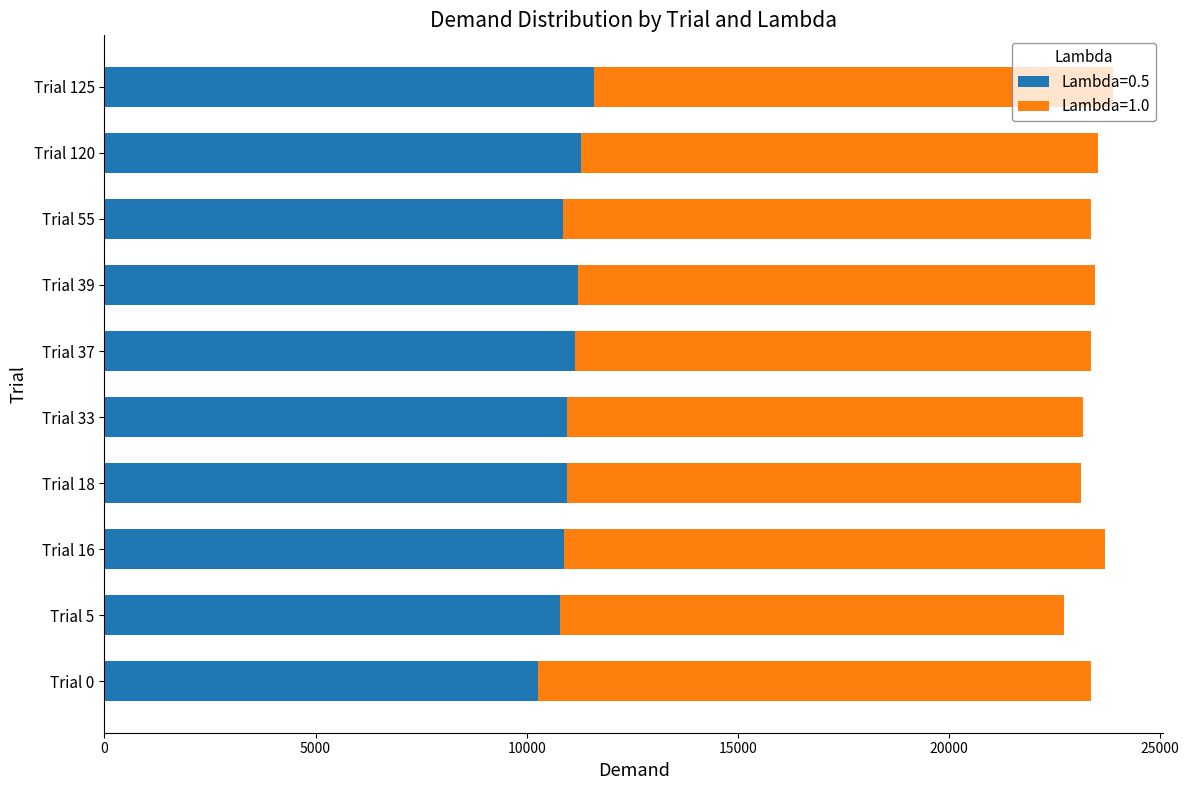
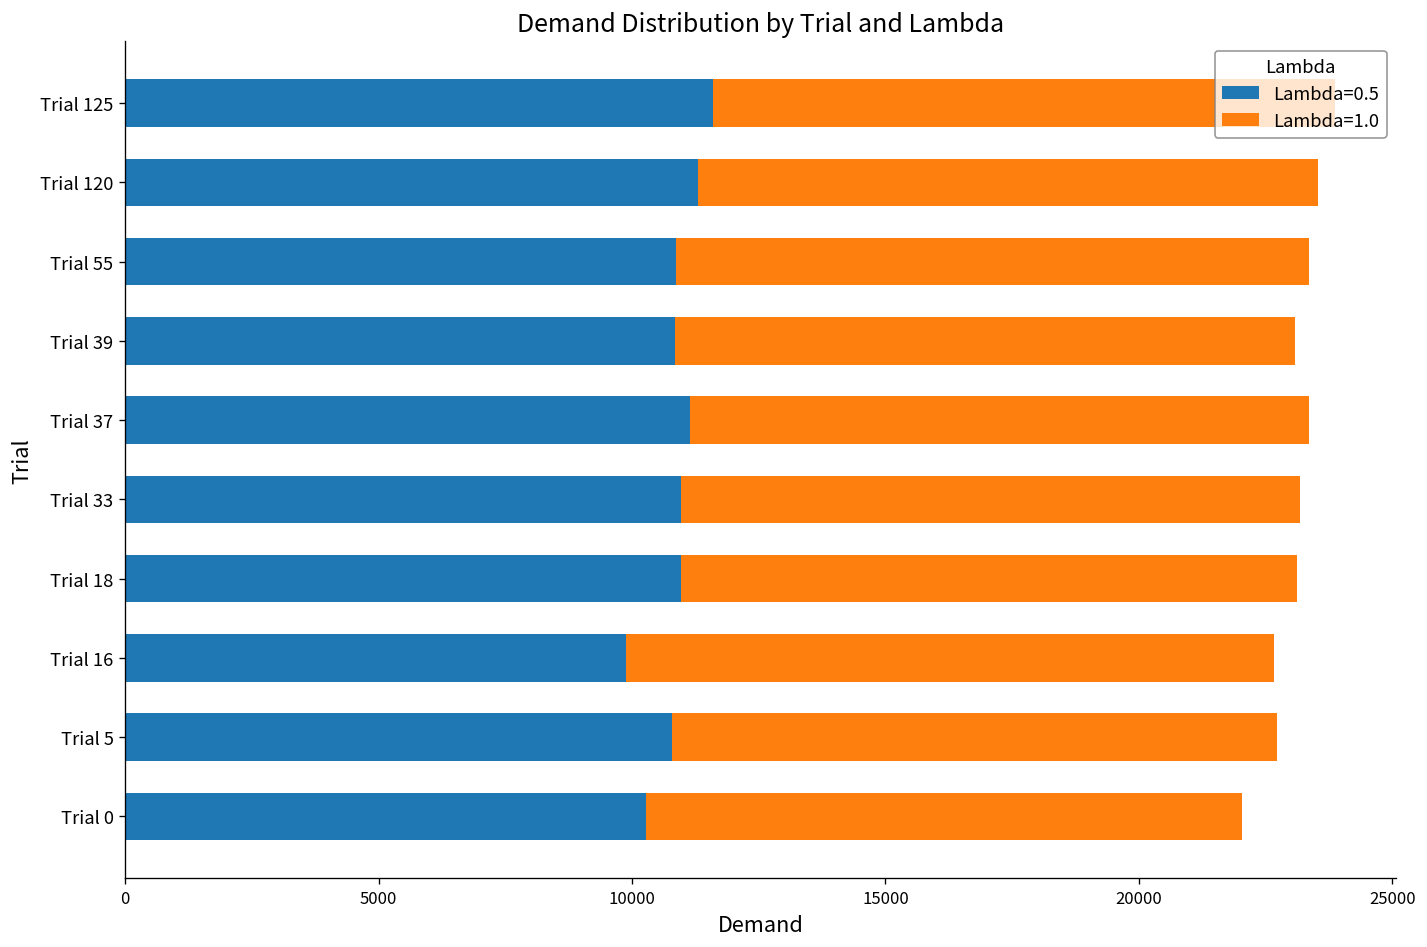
  {
    "Lambda=0.5": {
      "Trial 125": 11600,
      "Trial 120": 11300,
      "Trial 55": 10900,
-     "Trial 39": 11200,
+     "Trial 39": 10900,
      "Trial 37": 11100,
      "Trial 33": 11000,
      "Trial 18": 11000,
-     "Trial 16": 10900,
+     "Trial 16": 9900,
      "Trial 5": 10800,
      "Trial 0": 10300
    },
    "Lambda=1.0": {
      "Trial 120": 12200,
      "Trial 55": 12500,
      "Trial 39": 12200,
      "Trial 37": 12200,
      "Trial 33": 12200,
      "Trial 18": 12200,
      "Trial 16": 12800,
      "Trial 5": 11900,
-     "Trial 0": 13100
+     "Trial 0": 11800
    }
  }
